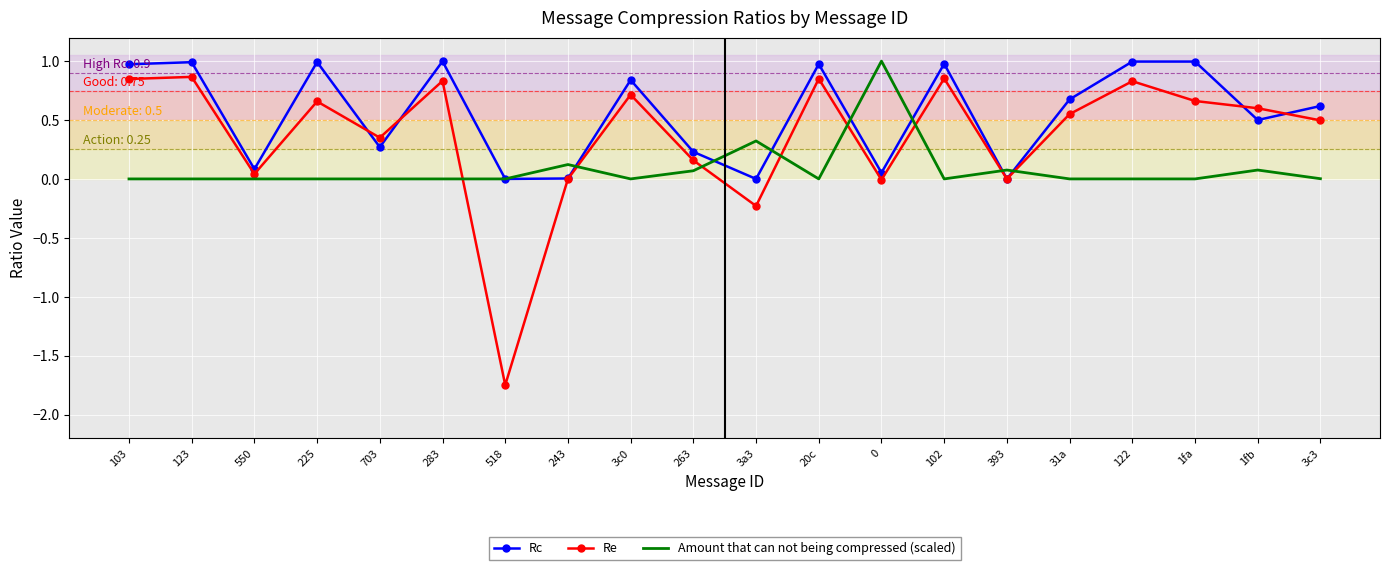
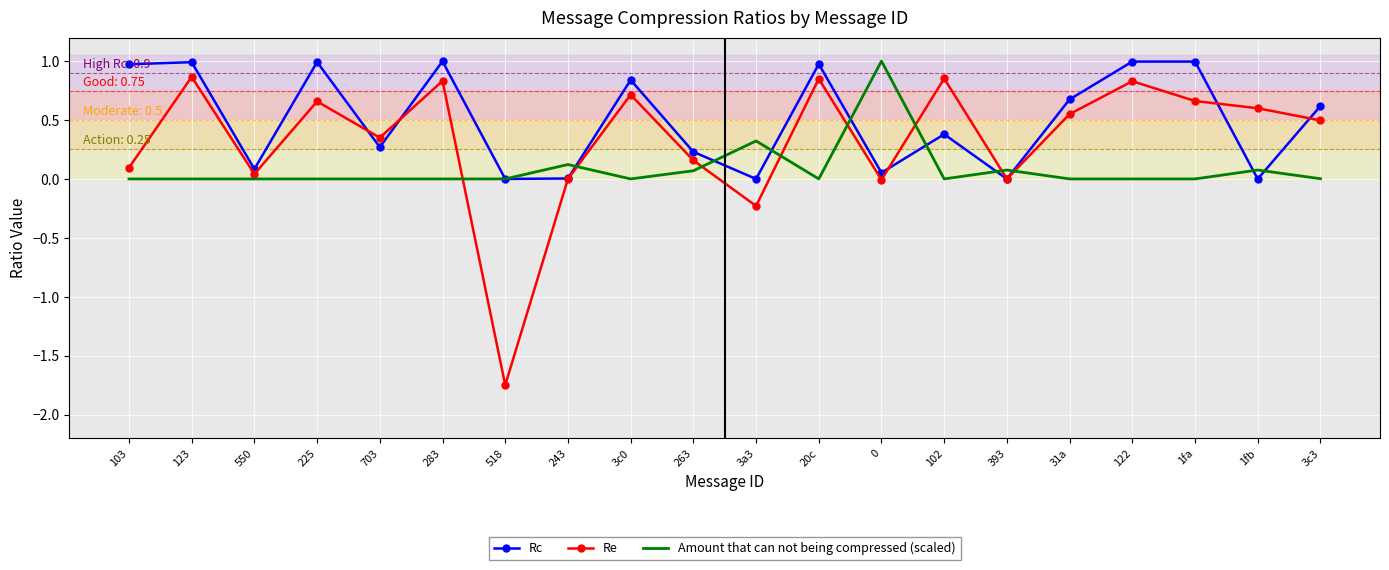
  {
    "Rc": {
      "123": 0.99,
      "550": 0.08,
      "225": 0.99,
      "703": 0.27,
      "283": 1.00,
      "3c0": 0.84,
      "263": 0.23,
      "3a3": 0.00,
      "20c": 0.98,
      "0": 0.05,
-     "102": 0.98,
+     "102": 0.38,
      "31a": 0.68,
      "122": 1.00,
      "1fa": 1.00,
-     "1fb": 0.5,
+     "1fb": 0.0,
      "3c3": 0.62
    },
    "Re": {
-     "103": 0.85,
+     "103": 0.10,
      "123": 0.87,
      "550": 0.04,
      "225": 0.66,
      "703": 0.35,
      "283": 0.83,
      "518": -1.75,
      "3c0": 0.72,
      "263": 0.16,
      "3a3": -0.23,
      "20c": 0.85,
      "0": -0.01,
      "102": 0.85,
      "31a": 0.55,
      "122": 0.83,
      "1fa": 0.66,
      "1fb": 0.60,
      "3c3": 0.50
    },
    "Amount that can not being compressed (scaled)": {
      "103": 0.00,
      "123": 0.00,
      "550": 0.00,
      "225": 0.00,
      "703": 0.00,
      "283": 0.00,
      "243": 0.12,
      "3c0": 0.00,
      "263": 0.07,
      "3a3": 0.32,
      "20c": 0.00,
      "0": 1.00,
      "102": 0.00,
      "393": 0.08,
      "31a": 0.00,
      "122": 0.00,
      "1fa": 0.00,
      "1fb": 0.08,
      "3c3": 0.00
    }
  }
